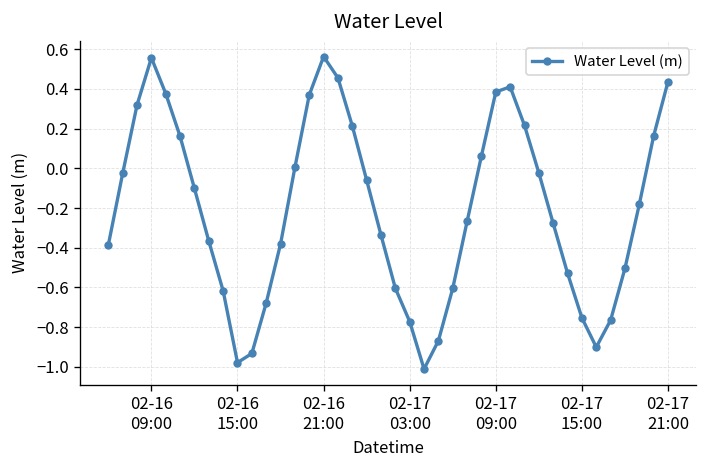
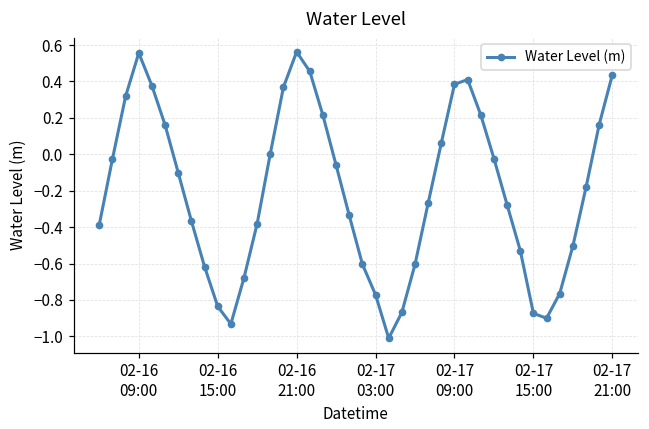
  {
    "02-16 09:00": 0.56,
-   "02-16 15:00": -0.98,
+   "02-16 15:00": -0.84,
    "02-16 21:00": 0.56,
    "02-17 03:00": -0.77,
    "02-17 09:00": 0.38,
-   "02-17 15:00": -0.75,
+   "02-17 15:00": -0.87,
    "02-17 21:00": 0.44
  }
